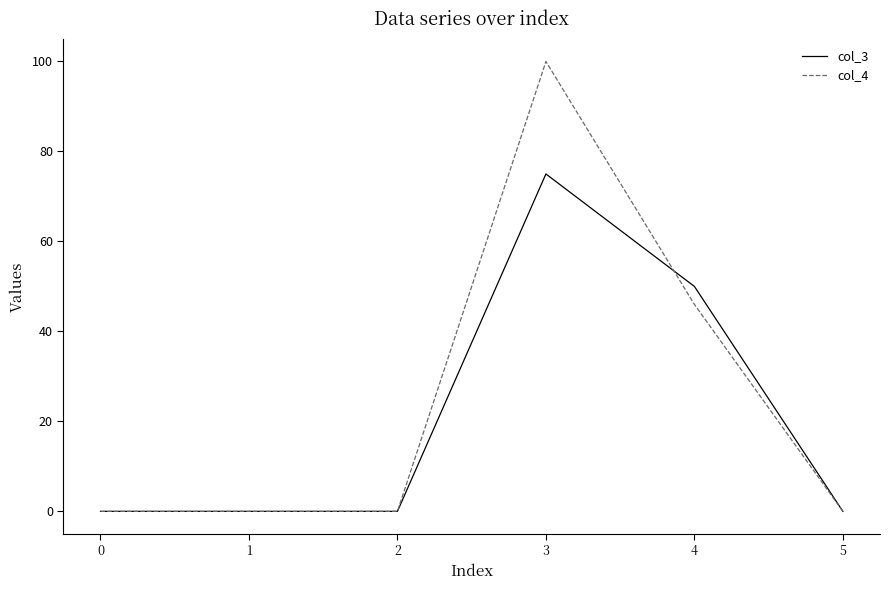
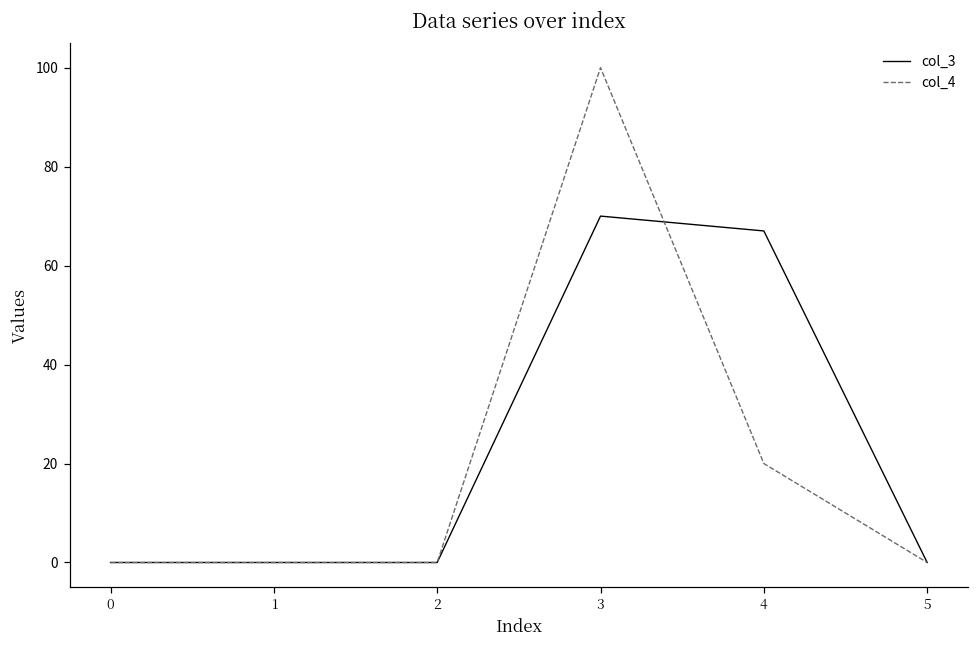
  {
    "col_3": {
-     "3": 75,
-     "4": 50
+     "3": 70,
+     "4": 67
    },
    "col_4": {
      "3": 100,
-     "4": 46
+     "4": 20
    }
  }
